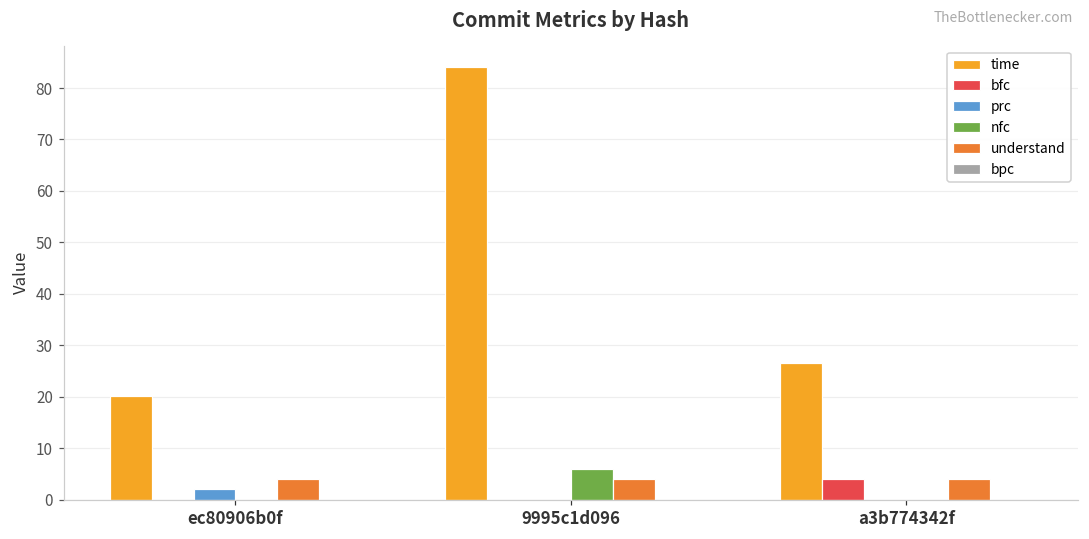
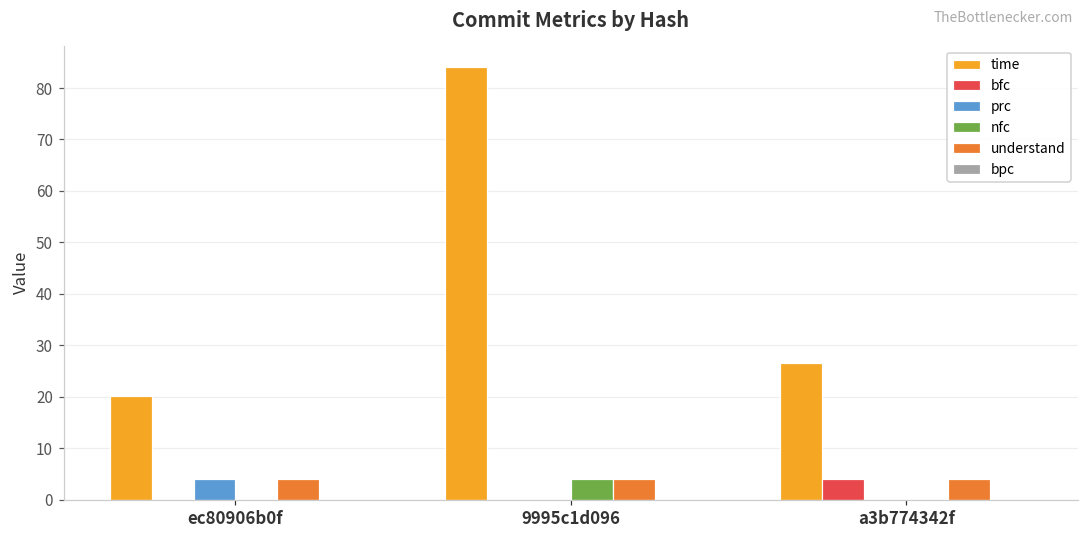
  {
    "bfc": {
      "ec80906b0f": 0,
      "9995c1d096": 0,
      "a3b774342f": 4
    },
    "prc": {
-     "ec80906b0f": 2,
+     "ec80906b0f": 4,
      "9995c1d096": 0,
      "a3b774342f": 0
    },
    "nfc": {
      "ec80906b0f": 0,
-     "9995c1d096": 6,
+     "9995c1d096": 4,
      "a3b774342f": 0
    },
    "bpc": {
      "ec80906b0f": 0,
      "9995c1d096": 0,
      "a3b774342f": 0
    }
  }
